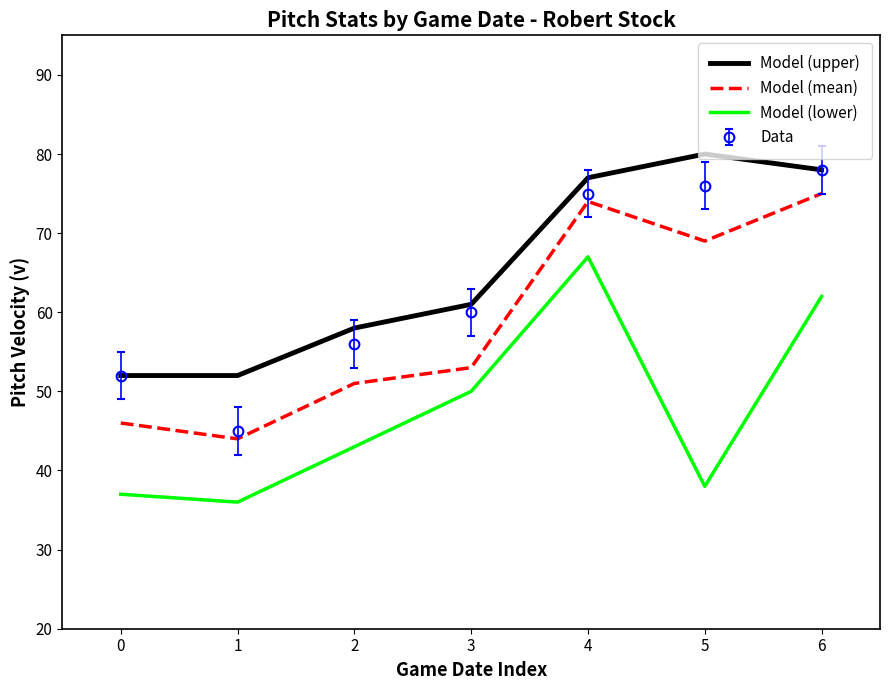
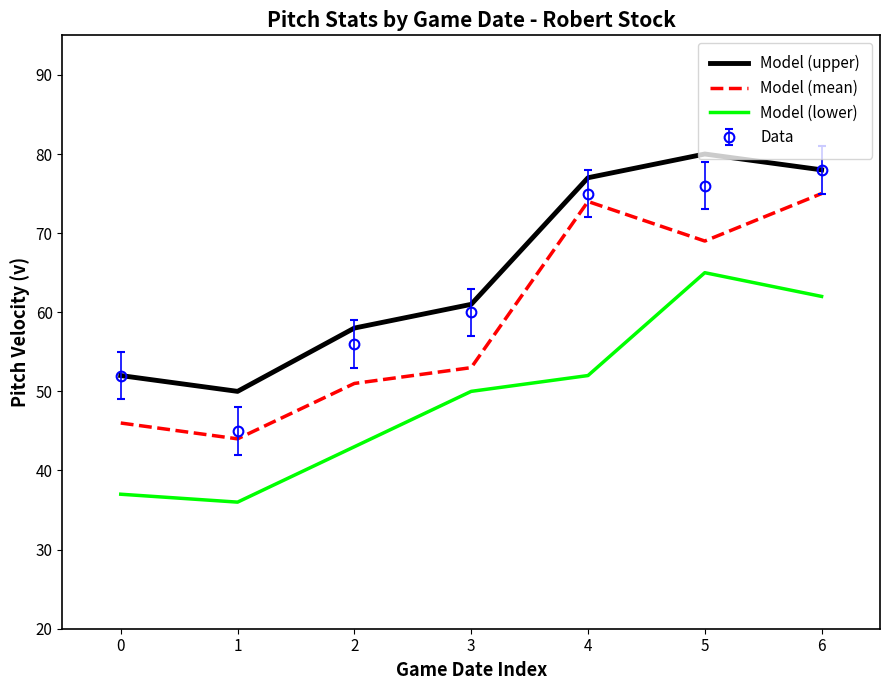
  {
    "Model (upper)": {
-     "1": 52,
+     "1": 50,
      "2": 58,
      "3": 61,
      "4": 77
    },
    "Model (mean)": {
      "0": 46,
      "1": 44,
      "2": 51,
      "3": 53,
      "4": 74,
      "5": 69
    },
    "Model (lower)": {
      "0": 37,
      "1": 36,
      "2": 43,
      "3": 50,
-     "4": 67,
-     "5": 38,
+     "4": 52,
+     "5": 65,
      "6": 62
    }
  }
